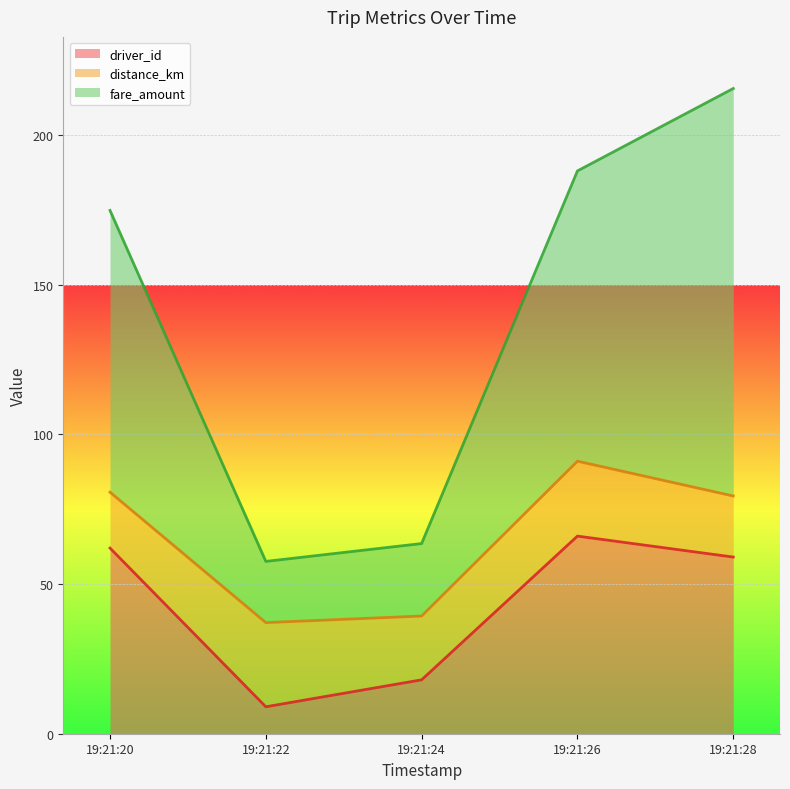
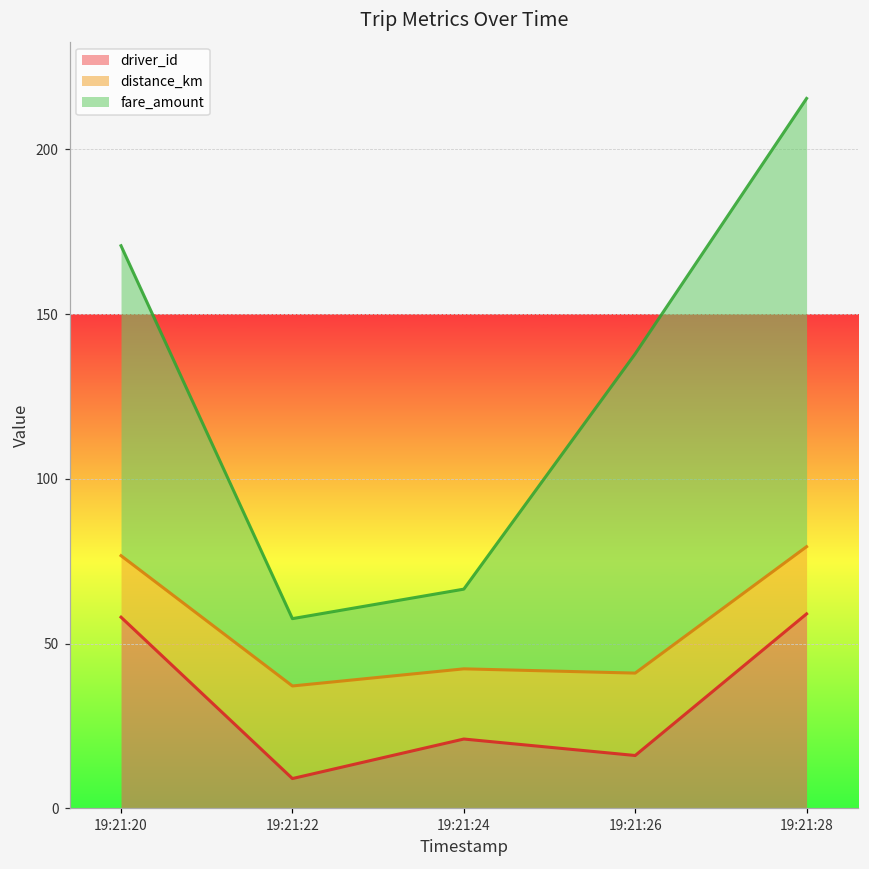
  {
    "driver_id": {
-     "19:21:20": 62,
+     "19:21:20": 58,
      "19:21:22": 9,
-     "19:21:24": 18,
-     "19:21:26": 66,
+     "19:21:24": 21,
+     "19:21:26": 16,
      "19:21:28": 59
    },
    "distance_km": {
      "19:21:20": 19,
      "19:21:22": 28,
      "19:21:24": 21,
      "19:21:26": 25,
      "19:21:28": 20
    },
    "fare_amount": {
      "19:21:20": 94,
      "19:21:22": 20,
      "19:21:24": 24,
      "19:21:26": 97,
      "19:21:28": 136
    }
  }
